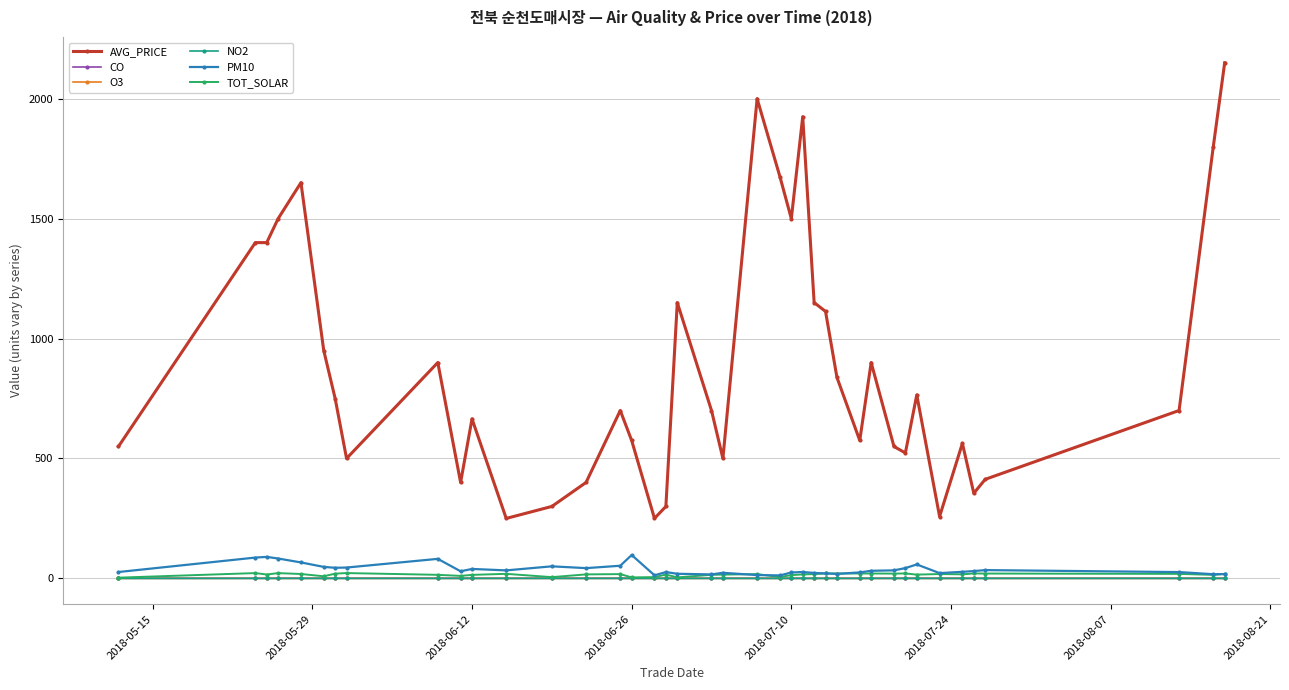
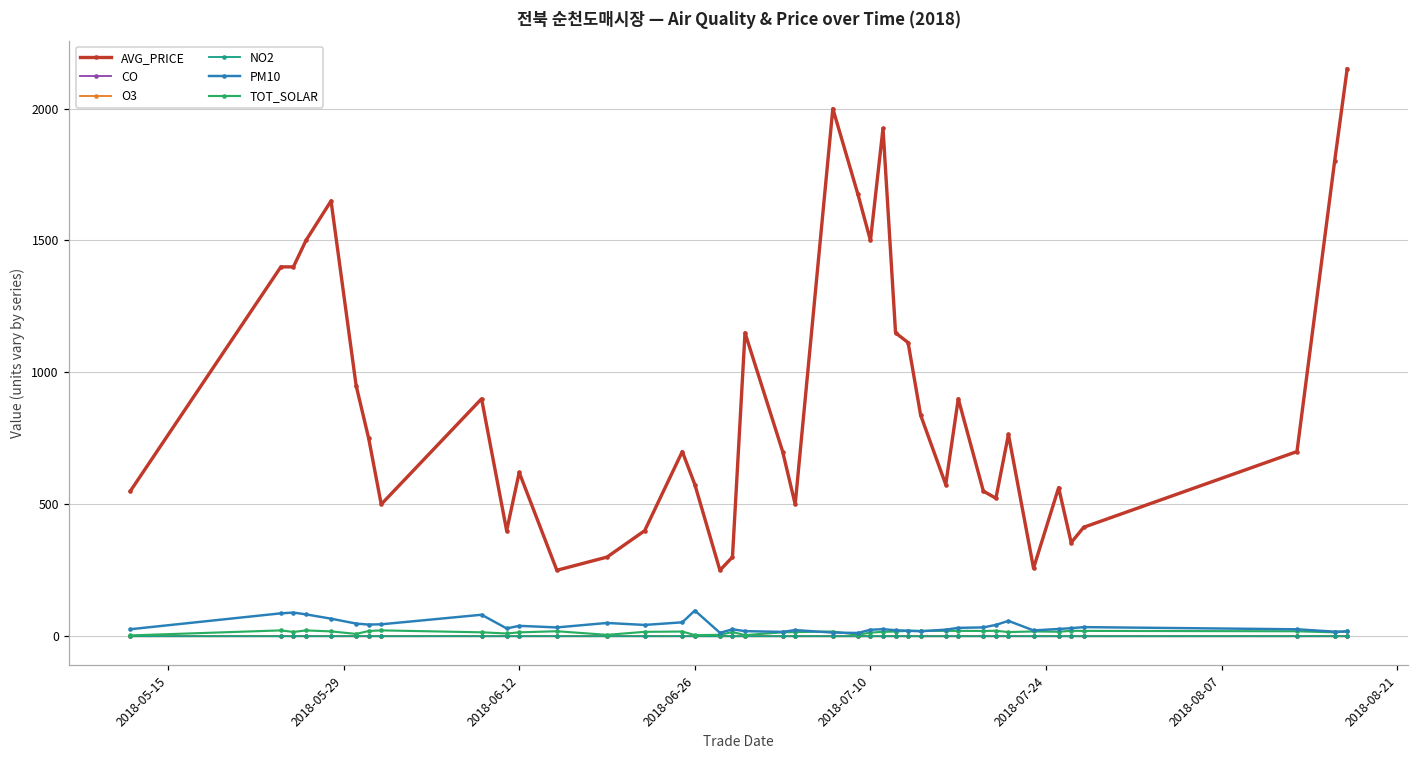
  {
    "AVG_PRICE": {
-     "2018-06-12": 670,
+     "2018-06-12": 620,
      "2018-06-26": 580,
      "2018-07-10": 1500
    },
    "PM10": {
      "2018-06-12": 40,
      "2018-06-26": 100,
      "2018-07-10": 20
    }
  }
